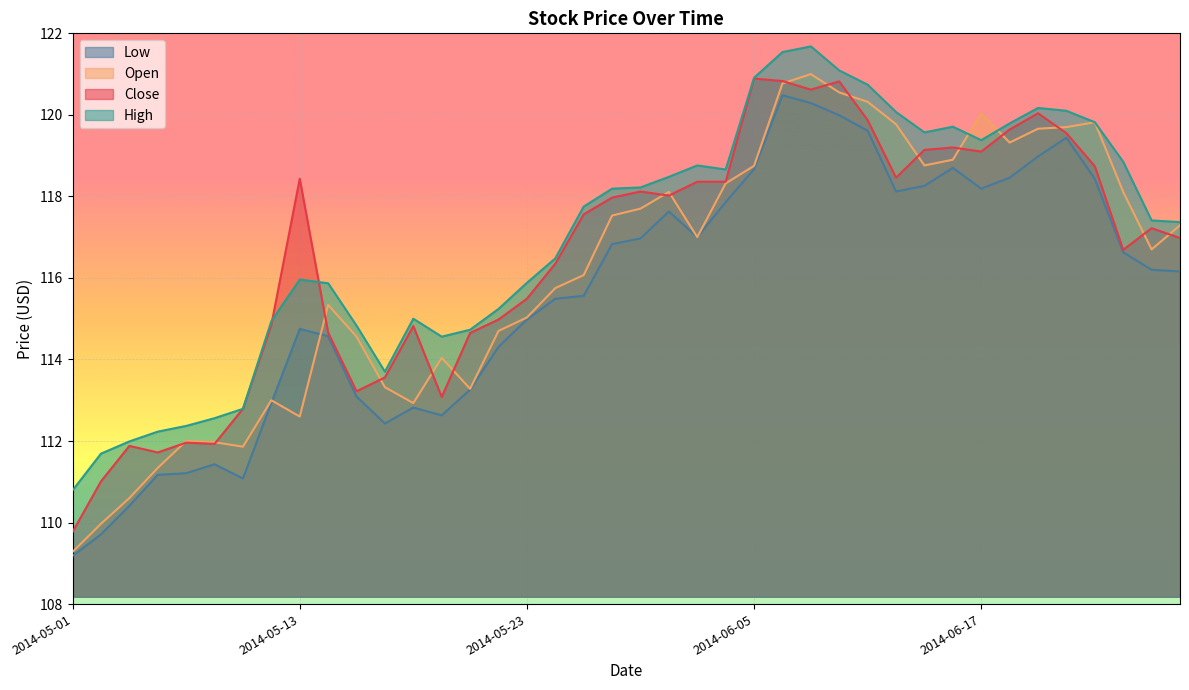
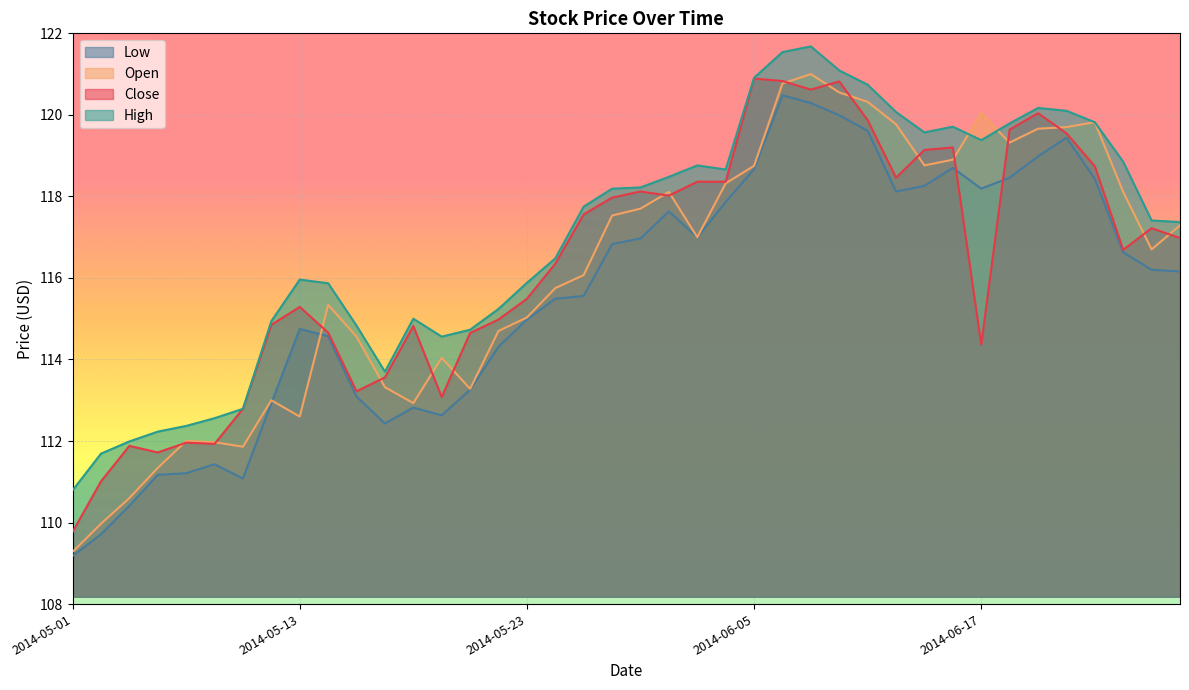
  {
    "Open": {
      "2014-05-01": 109.3,
      "2014-05-13": 112.6,
      "2014-06-05": 118.8,
      "2014-06-17": 120.0
    },
    "Close": {
      "2014-05-01": 109.8,
-     "2014-05-13": 118.4,
+     "2014-05-13": 115.3,
      "2014-05-23": 115.5,
-     "2014-06-17": 119.1
+     "2014-06-17": 114.4
    }
  }
